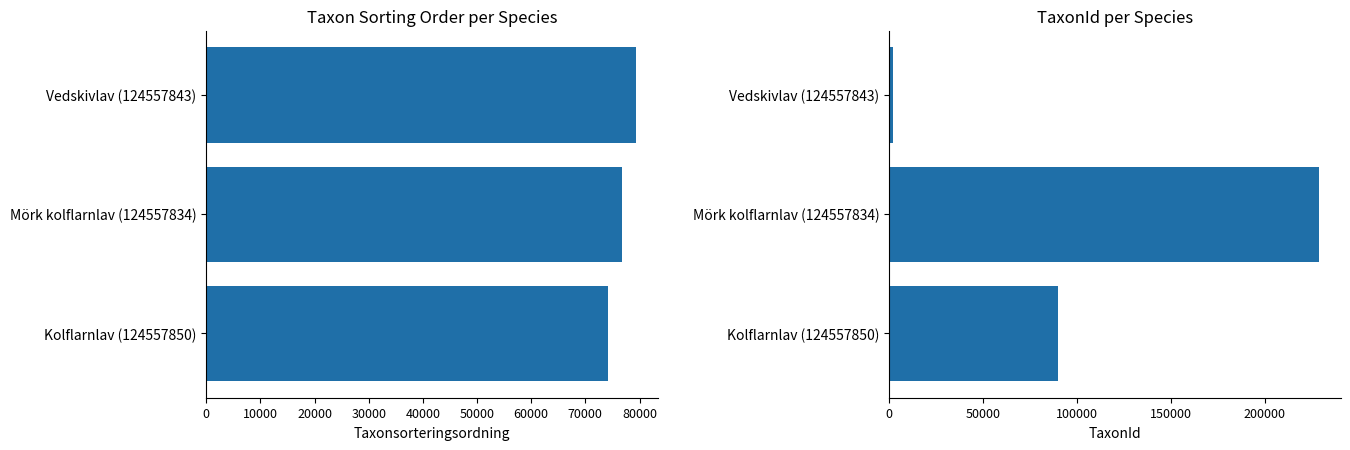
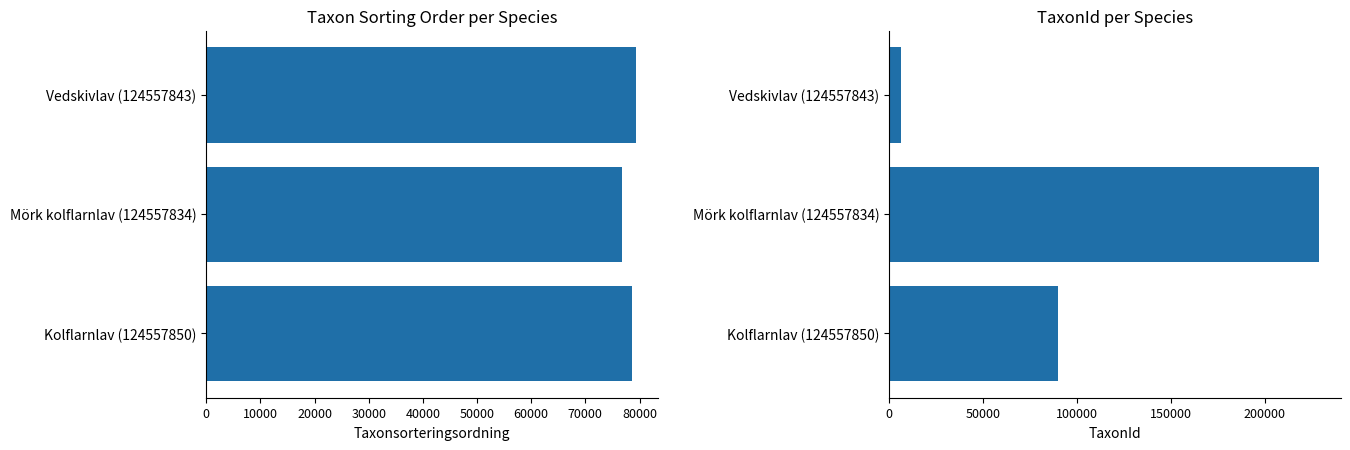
  {
    "Taxon Sorting Order per Species": {
      "Vedskivlav (124557843)": 79000,
      "Mörk kolflarnlav (124557834)": 77000,
-     "Kolflarnlav (124557850)": 74000
+     "Kolflarnlav (124557850)": 79000
    },
    "TaxonId per Species": {
-     "Vedskivlav (124557843)": 2000,
+     "Vedskivlav (124557843)": 6000,
      "Mörk kolflarnlav (124557834)": 229000,
      "Kolflarnlav (124557850)": 90000
    }
  }
